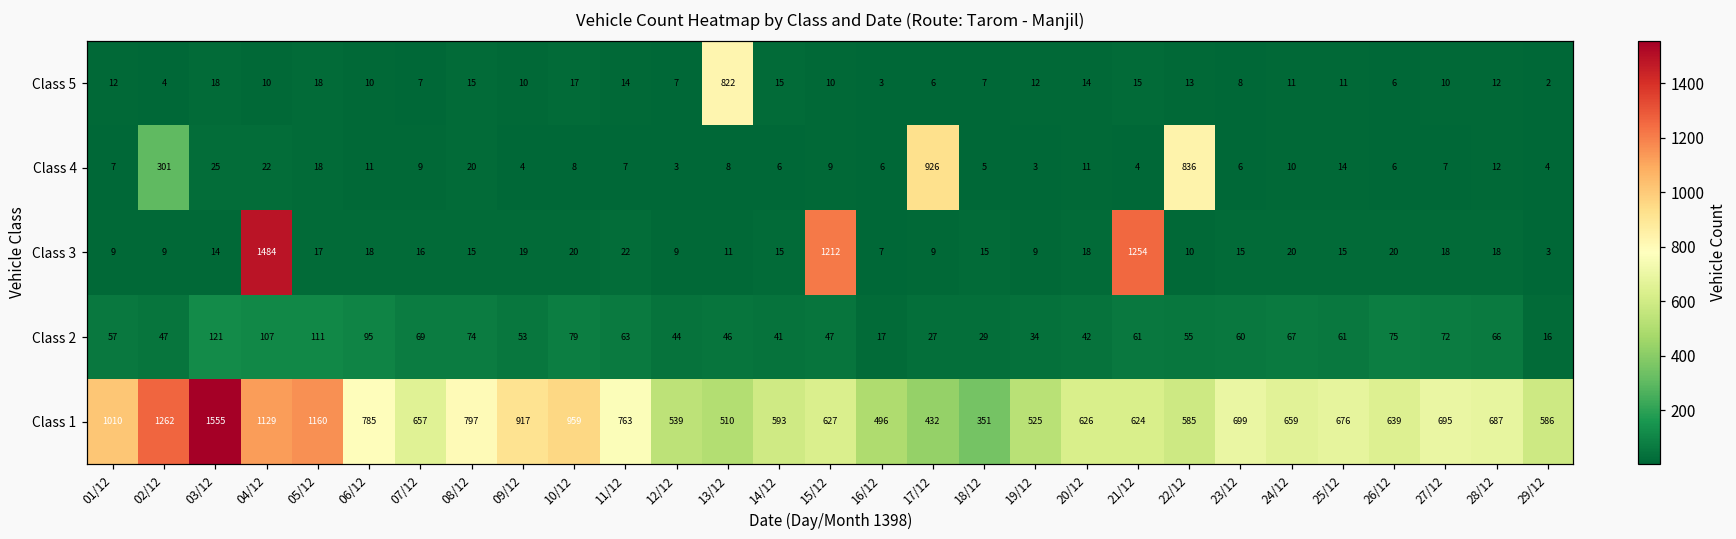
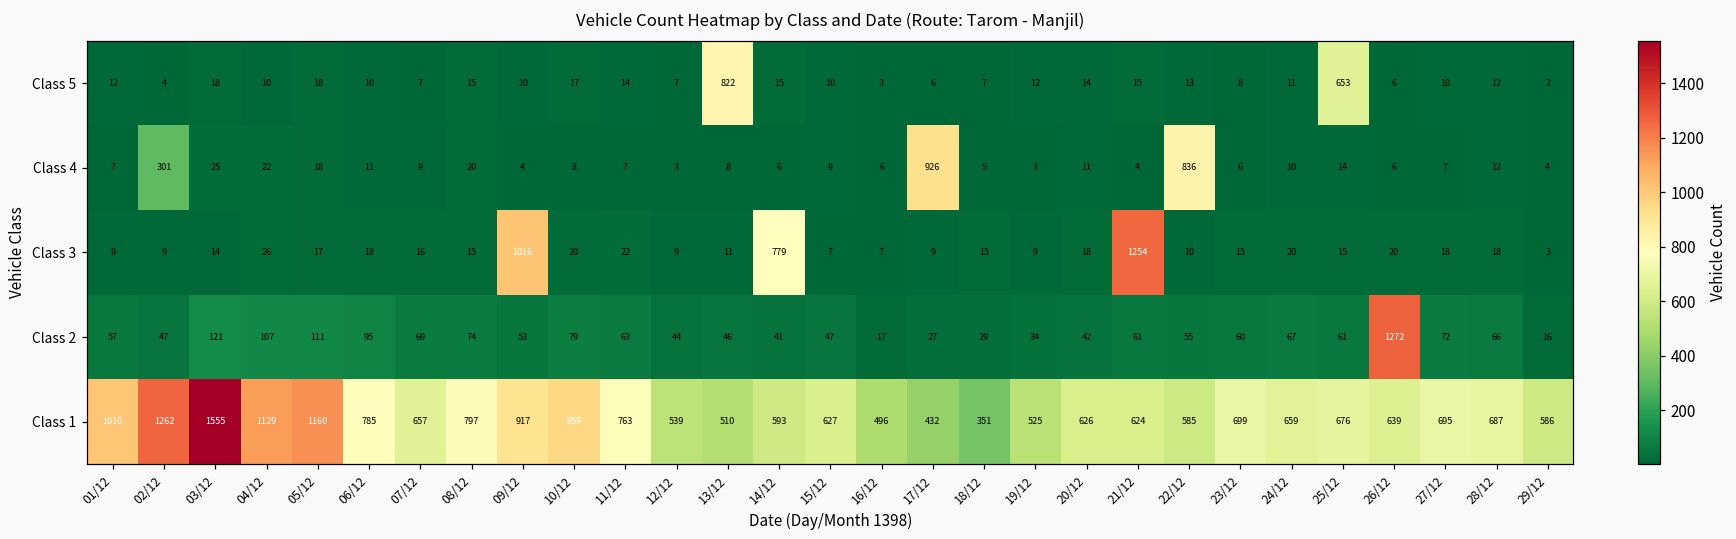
  {
    "Class 5": {
      "01/12": 12,
      "02/12": 4,
      "03/12": 18,
      "04/12": 10,
      "05/12": 18,
      "06/12": 10,
      "07/12": 7,
      "08/12": 15,
      "09/12": 10,
      "10/12": 17,
      "11/12": 14,
      "12/12": 7,
      "13/12": 822,
      "14/12": 15,
      "15/12": 10,
      "16/12": 3,
      "17/12": 6,
      "18/12": 7,
      "19/12": 12,
      "20/12": 14,
      "21/12": 15,
      "22/12": 13,
      "23/12": 8,
      "24/12": 11,
-     "25/12": 11,
+     "25/12": 653,
      "26/12": 6,
      "27/12": 10,
      "28/12": 12,
      "29/12": 2
    },
    "Class 4": {
      "01/12": 7,
      "02/12": 301,
      "03/12": 25,
      "04/12": 22,
      "05/12": 18,
      "06/12": 11,
      "07/12": 9,
      "08/12": 20,
      "09/12": 4,
      "10/12": 8,
      "11/12": 7,
      "12/12": 3,
      "13/12": 8,
      "14/12": 6,
      "15/12": 9,
      "16/12": 6,
      "17/12": 926,
      "18/12": 5,
      "19/12": 3,
      "20/12": 11,
      "21/12": 4,
      "22/12": 836,
      "23/12": 6,
      "24/12": 10,
      "25/12": 14,
      "26/12": 6,
      "27/12": 7,
      "28/12": 12,
      "29/12": 4
    },
    "Class 3": {
      "01/12": 9,
      "02/12": 9,
      "03/12": 14,
-     "04/12": 1484,
+     "04/12": 26,
      "05/12": 17,
      "06/12": 18,
      "07/12": 16,
      "08/12": 15,
-     "09/12": 19,
+     "09/12": 1016,
      "10/12": 20,
      "11/12": 22,
      "12/12": 9,
      "13/12": 11,
-     "14/12": 15,
-     "15/12": 1212,
+     "14/12": 779,
+     "15/12": 7,
      "16/12": 7,
      "17/12": 9,
      "18/12": 15,
      "19/12": 9,
      "20/12": 18,
      "21/12": 1254,
      "22/12": 10,
      "23/12": 15,
      "24/12": 20,
      "25/12": 15,
      "26/12": 20,
      "27/12": 18,
      "28/12": 18,
      "29/12": 3
    },
    "Class 2": {
      "01/12": 57,
      "02/12": 47,
      "03/12": 121,
      "04/12": 107,
      "05/12": 111,
      "06/12": 95,
      "07/12": 69,
      "08/12": 74,
      "09/12": 53,
      "10/12": 79,
      "11/12": 63,
      "12/12": 44,
      "13/12": 46,
      "14/12": 41,
      "15/12": 47,
      "16/12": 17,
      "17/12": 27,
      "18/12": 29,
      "19/12": 34,
      "20/12": 42,
      "21/12": 61,
      "22/12": 55,
      "23/12": 60,
      "24/12": 67,
      "25/12": 61,
-     "26/12": 75,
+     "26/12": 1272,
      "27/12": 72,
      "28/12": 66,
      "29/12": 16
    },
    "Class 1": {
      "01/12": 1010,
      "02/12": 1262,
      "03/12": 1555,
      "04/12": 1129,
      "05/12": 1160,
      "06/12": 785,
      "07/12": 657,
      "08/12": 797,
      "09/12": 917,
      "10/12": 959,
      "11/12": 763,
      "12/12": 539,
      "13/12": 510,
      "14/12": 593,
      "15/12": 627,
      "16/12": 496,
      "17/12": 432,
      "18/12": 351,
      "19/12": 525,
      "20/12": 626,
      "21/12": 624,
      "22/12": 585,
      "23/12": 699,
      "24/12": 659,
      "25/12": 676,
      "26/12": 639,
      "27/12": 695,
      "28/12": 687,
      "29/12": 586
    }
  }
